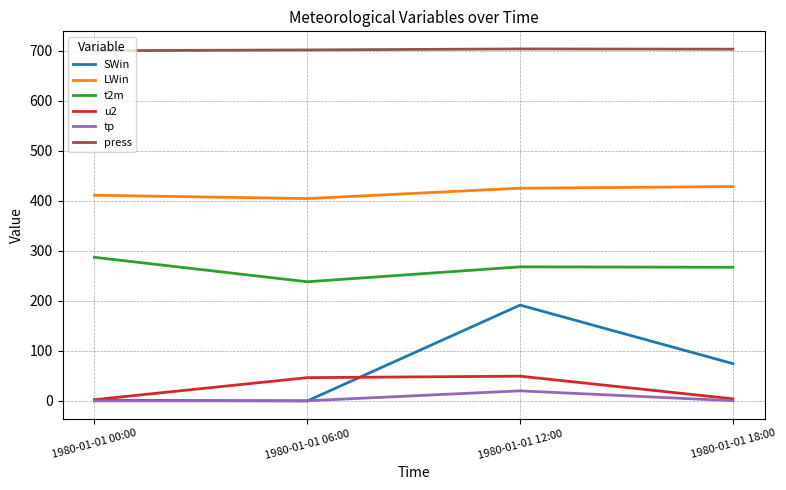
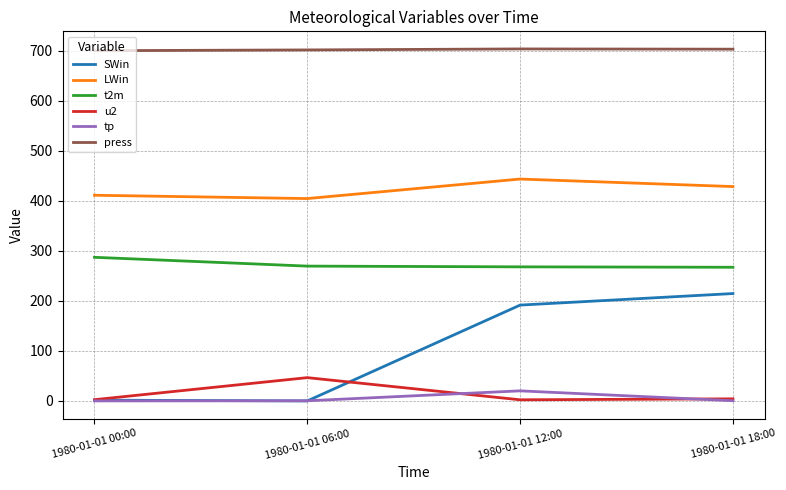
  {
    "SWin": {
      "1980-01-01 12:00": 190,
-     "1980-01-01 18:00": 70
+     "1980-01-01 18:00": 210
    },
    "LWin": {
      "1980-01-01 00:00": 410,
      "1980-01-01 06:00": 400,
-     "1980-01-01 12:00": 430,
+     "1980-01-01 12:00": 440,
      "1980-01-01 18:00": 430
    },
    "t2m": {
      "1980-01-01 00:00": 290,
-     "1980-01-01 06:00": 240,
+     "1980-01-01 06:00": 270,
      "1980-01-01 12:00": 270,
      "1980-01-01 18:00": 270
    },
    "u2": {
      "1980-01-01 06:00": 50,
-     "1980-01-01 12:00": 50
+     "1980-01-01 12:00": 0
    },
    "tp": {
      "1980-01-01 12:00": 20
    },
    "press": {
      "1980-01-01 06:00": 700,
      "1980-01-01 12:00": 700,
      "1980-01-01 18:00": 700
    }
  }
